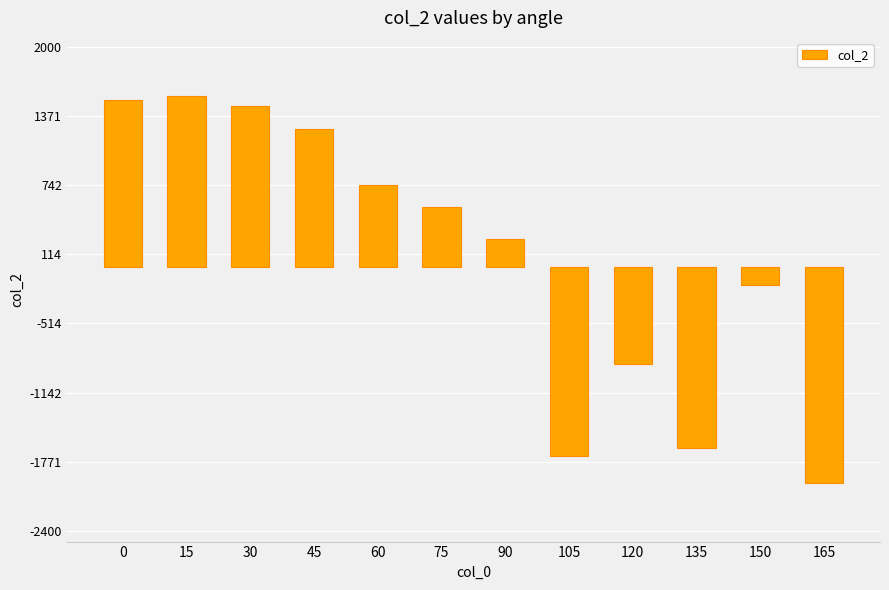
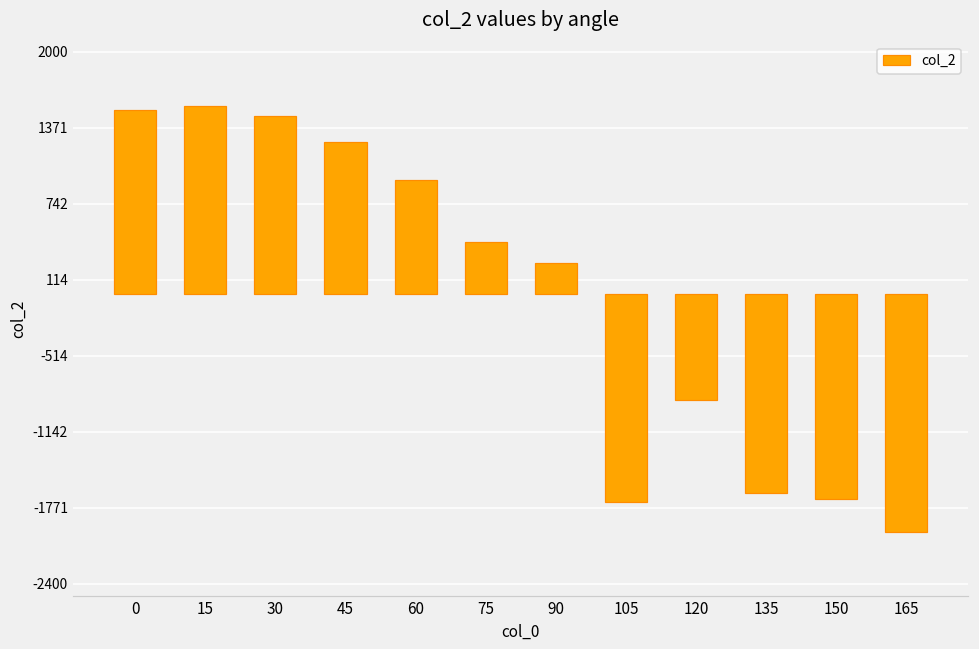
  {
    "0": 1510,
    "15": 1550,
    "30": 1460,
    "45": 1260,
-   "60": 740,
-   "75": 540,
+   "60": 940,
+   "75": 420,
    "90": 250,
    "105": -1720,
    "120": -880,
    "135": -1650,
-   "150": -160,
+   "150": -1700,
    "165": -1970
  }
